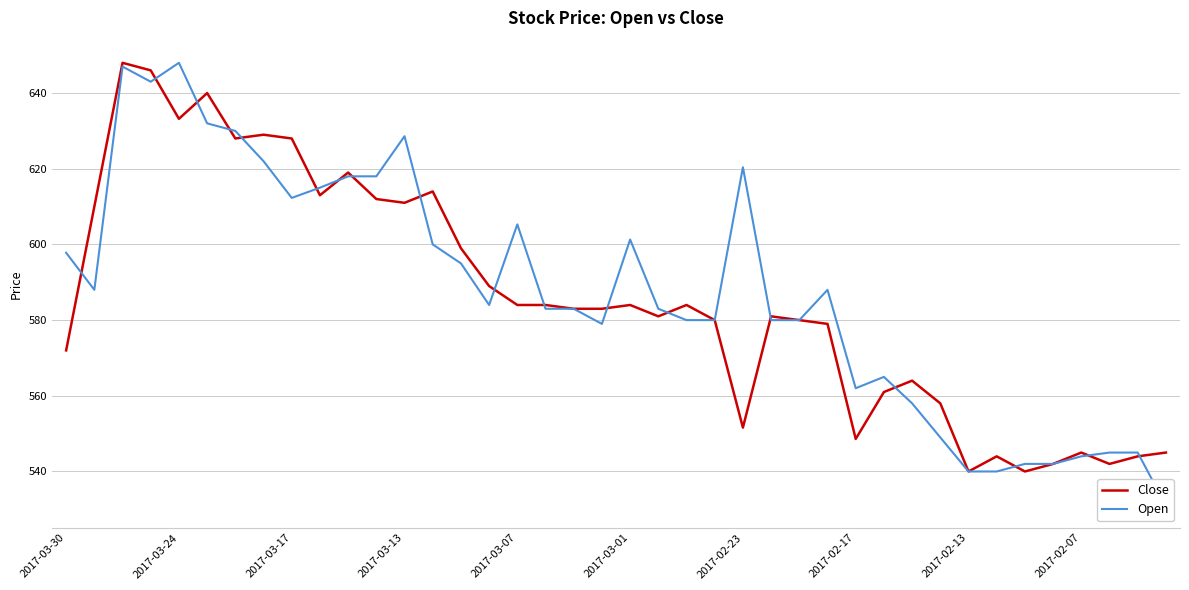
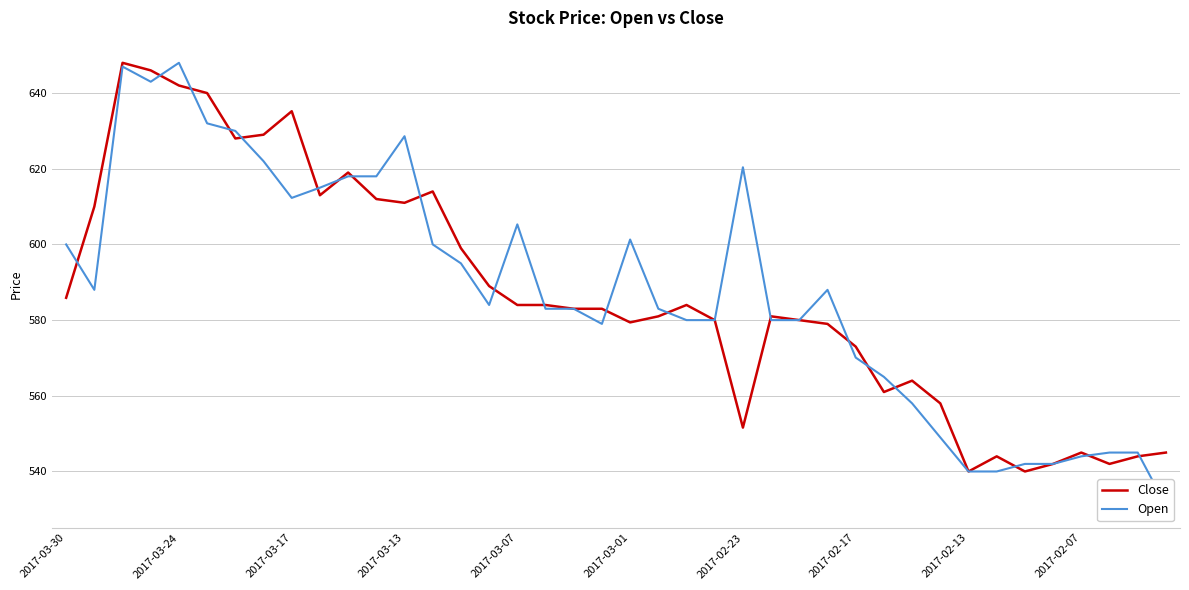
  {
    "Close": {
-     "2017-03-30": 572,
-     "2017-03-24": 633,
-     "2017-03-17": 628,
+     "2017-03-30": 586,
+     "2017-03-24": 642,
+     "2017-03-17": 635,
      "2017-03-13": 611,
      "2017-03-07": 584,
-     "2017-03-01": 584,
+     "2017-03-01": 579,
      "2017-02-23": 552,
-     "2017-02-17": 549,
+     "2017-02-17": 573,
      "2017-02-07": 545
    },
    "Open": {
-     "2017-03-30": 598,
+     "2017-03-30": 600,
      "2017-03-24": 648,
      "2017-03-17": 612,
      "2017-03-13": 629,
      "2017-03-07": 605,
      "2017-03-01": 601,
      "2017-02-23": 620,
-     "2017-02-17": 562,
+     "2017-02-17": 570,
      "2017-02-07": 544
    }
  }
